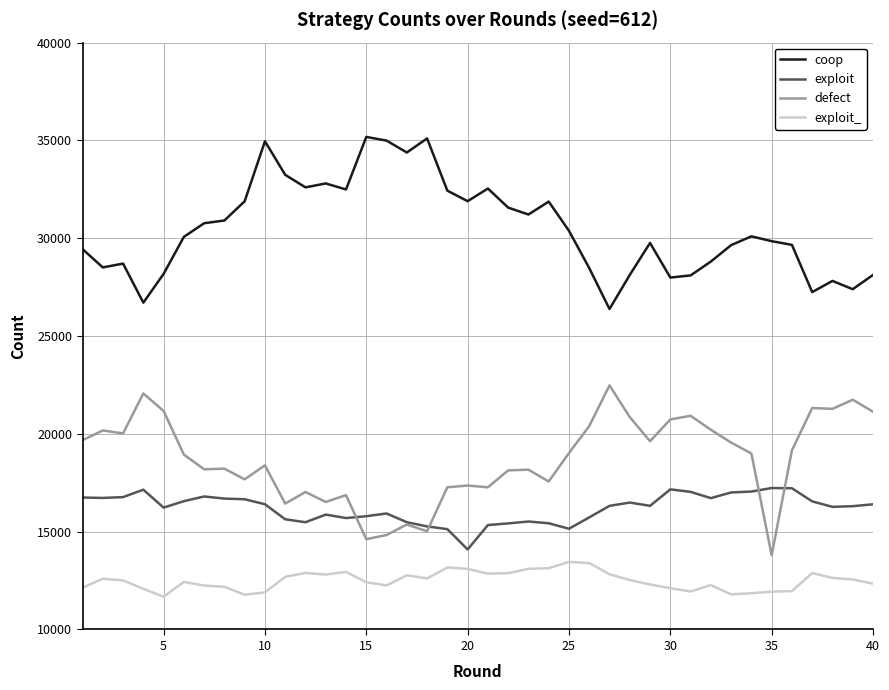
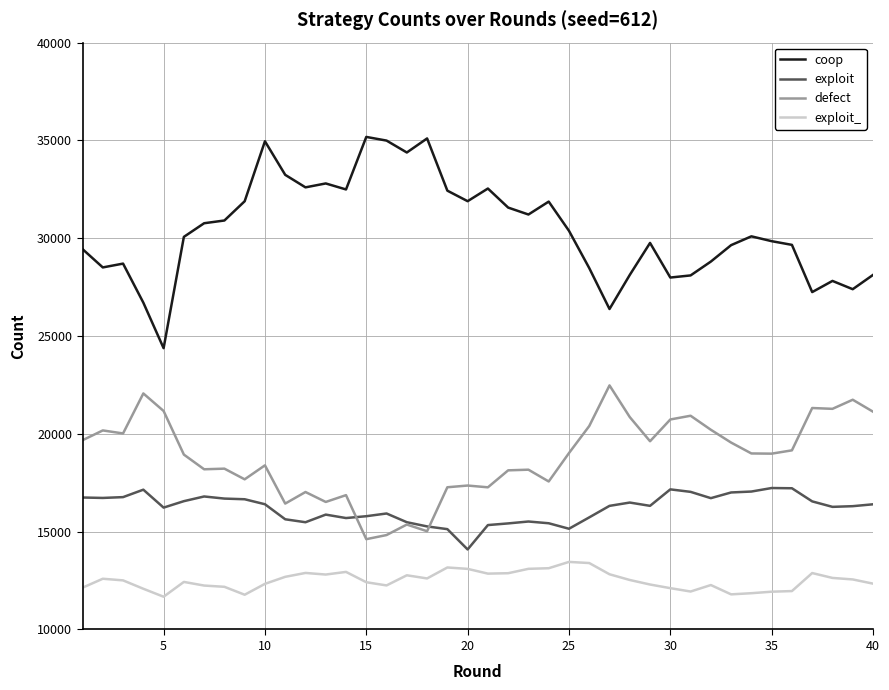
  {
    "coop": {
-     "5": 28200,
+     "5": 24400,
      "10": 35000,
      "15": 35200,
      "20": 31900,
      "25": 30400,
      "30": 28000,
      "35": 29900,
      "40": 28100
    },
    "exploit": {
      "5": 16200,
      "10": 16400,
      "15": 15800,
      "20": 14100,
      "25": 15100,
      "30": 17200,
      "35": 17200,
      "40": 16400
    },
    "defect": {
      "5": 21200,
      "10": 18400,
      "15": 14600,
      "20": 17400,
      "25": 19000,
      "30": 20700,
-     "35": 13800,
+     "35": 19000,
      "40": 21100
    },
    "exploit_": {
      "5": 11700,
-     "10": 11900,
+     "10": 12300,
      "15": 12400,
      "20": 13100,
      "25": 13500,
      "30": 12100,
      "35": 11900,
      "40": 12300
    }
  }
